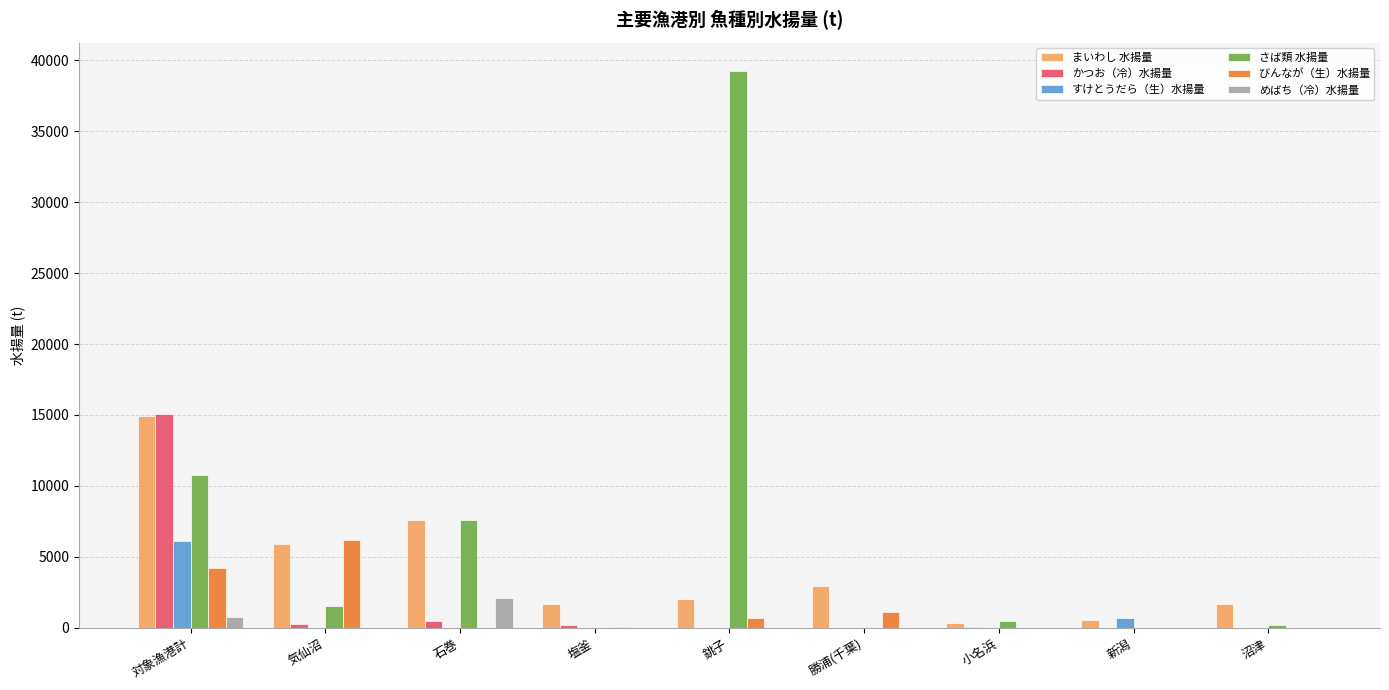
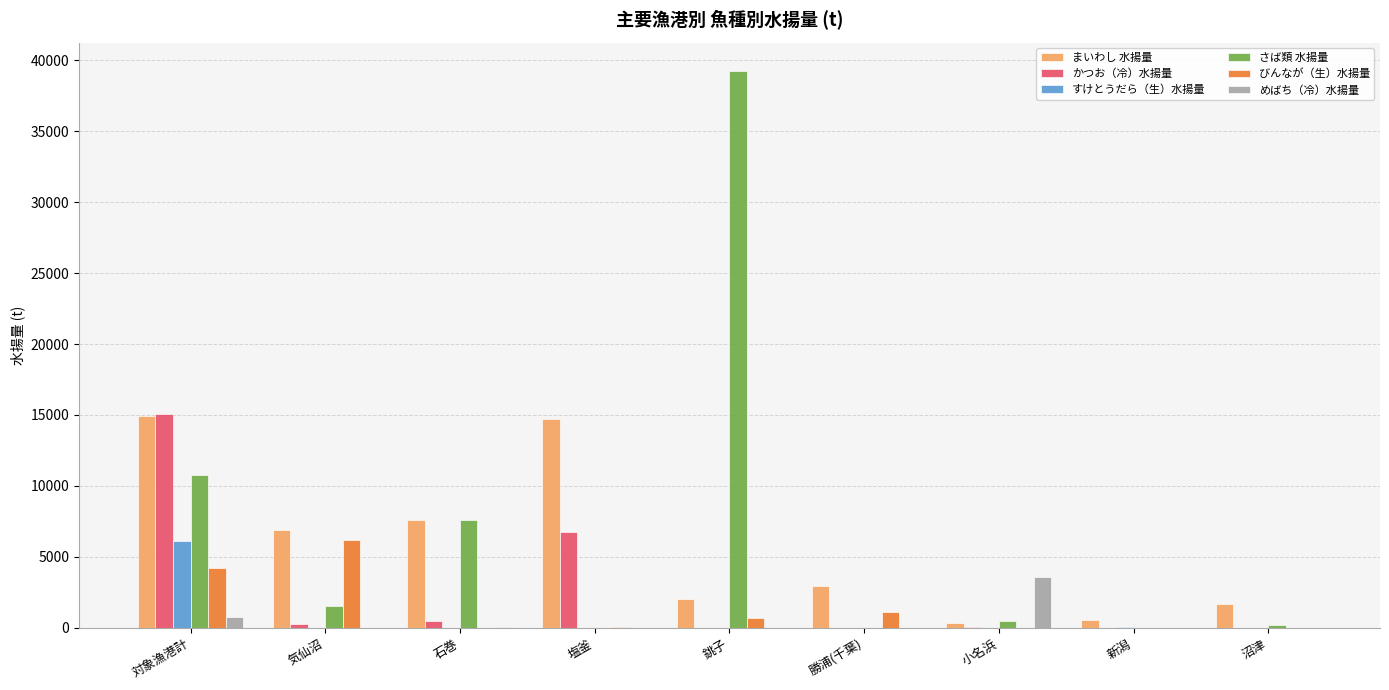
  {
    "まいわし 水揚量": {
      "対象漁港計": 15000,
-     "気仙沼": 5900,
+     "気仙沼": 6900,
      "石巻": 7600,
-     "塩釜": 1700,
+     "塩釜": 14700,
      "銚子": 2000,
      "勝浦(千葉)": 2900,
      "小名浜": 300,
      "新潟": 500,
      "沼津": 1700
    },
    "かつお（冷）水揚量": {
      "対象漁港計": 15100,
      "気仙沼": 300,
      "石巻": 500,
-     "塩釜": 200,
+     "塩釜": 6800,
      "銚子": 0,
      "勝浦(千葉)": 0,
      "新潟": 0,
      "沼津": 0
    },
    "すけとうだら（生）水揚量": {
      "対象漁港計": 6100,
      "気仙沼": 0,
      "石巻": 0,
      "塩釜": 0,
      "銚子": 0,
      "勝浦(千葉)": 0,
      "小名浜": 0,
-     "新潟": 700,
+     "新潟": 0,
      "沼津": 0
    },
    "さば類 水揚量": {
      "対象漁港計": 10700,
      "気仙沼": 1500,
      "石巻": 7600,
      "銚子": 39300,
      "小名浜": 500,
      "沼津": 200
    },
    "びんなが（生）水揚量": {
      "対象漁港計": 4200,
      "気仙沼": 6200,
      "石巻": 0,
      "銚子": 700,
      "勝浦(千葉)": 1100,
      "小名浜": 0,
      "新潟": 0,
      "沼津": 0
    },
    "めばち（冷）水揚量": {
      "対象漁港計": 800,
-     "石巻": 2100,
+     "石巻": 0,
      "塩釜": 0,
      "銚子": 0,
      "勝浦(千葉)": 0,
-     "小名浜": 0
+     "小名浜": 3600
    }
  }
